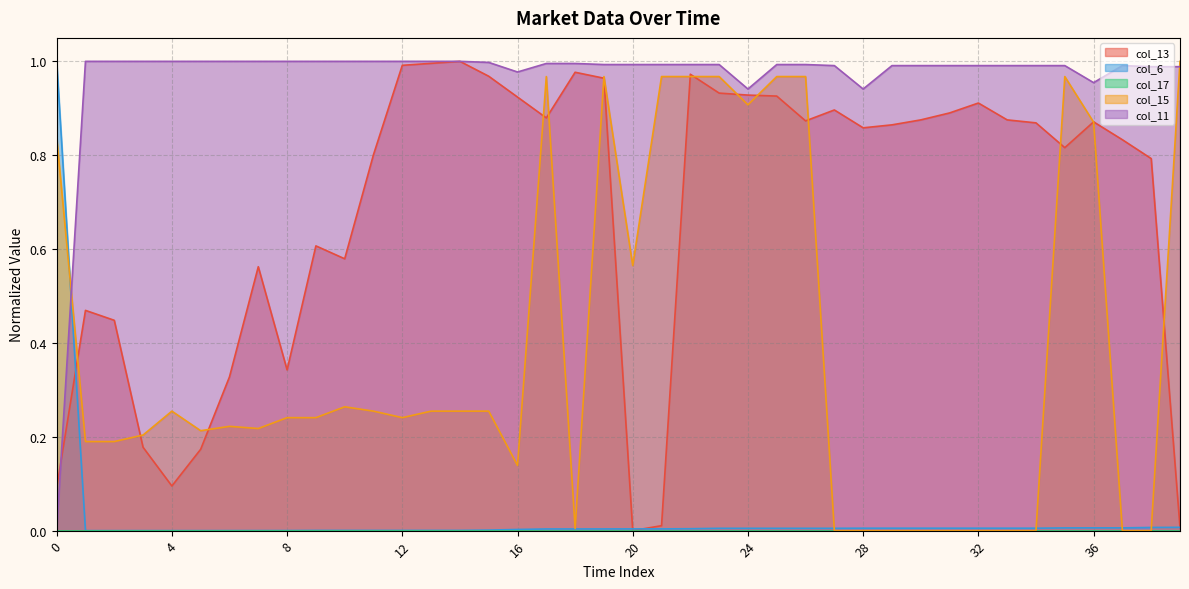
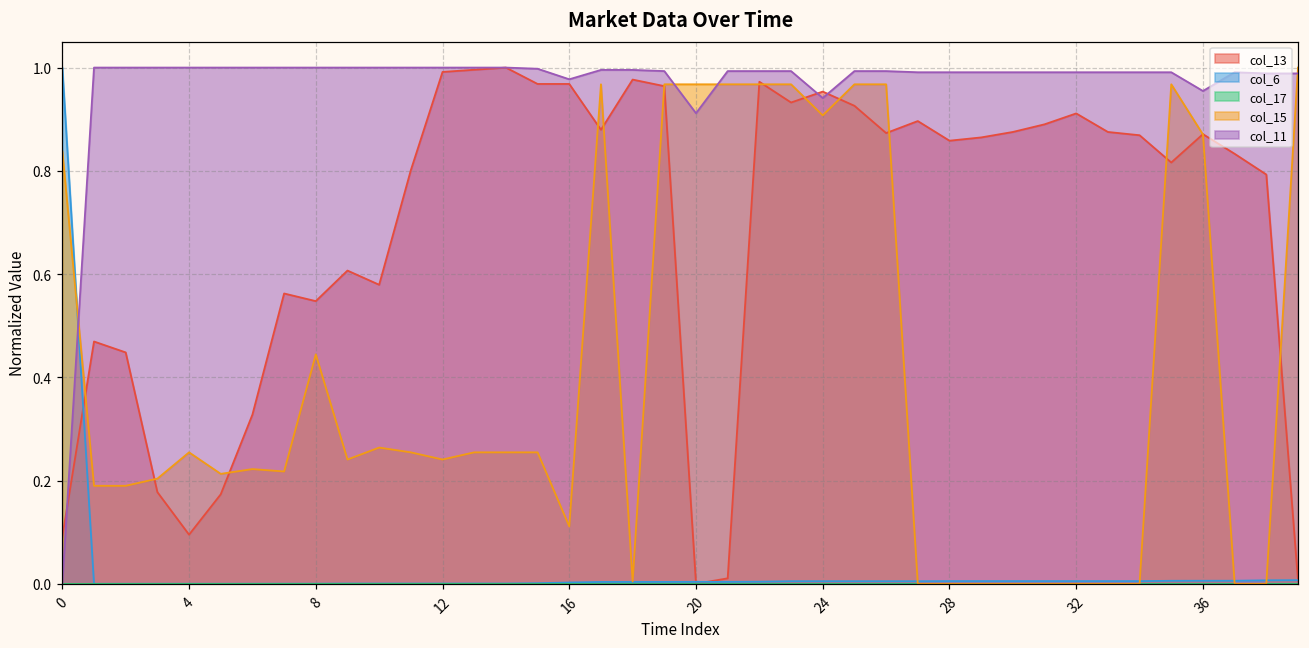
  {
    "col_13": {
      "0": 0.09,
      "4": 0.10,
-     "8": 0.34,
+     "8": 0.55,
      "12": 0.99,
-     "16": 0.92,
-     "24": 0.93,
+     "16": 0.97,
+     "24": 0.95,
      "28": 0.86,
      "32": 0.91
    },
    "col_6": {
      "0": 1.00,
      "36": 0.01
    },
    "col_17": {
      "36": 0.00
    },
    "col_15": {
      "0": 0.84,
      "4": 0.25,
-     "8": 0.24,
+     "8": 0.44,
      "12": 0.24,
-     "16": 0.14,
-     "20": 0.56,
+     "16": 0.11,
+     "20": 0.97,
      "24": 0.91
    },
    "col_11": {
      "4": 1.00,
      "8": 1.00,
      "12": 1.00,
      "16": 0.98,
-     "20": 0.99,
+     "20": 0.91,
      "24": 0.94,
-     "28": 0.94,
+     "28": 0.99,
      "32": 0.99,
      "36": 0.95
    }
  }
